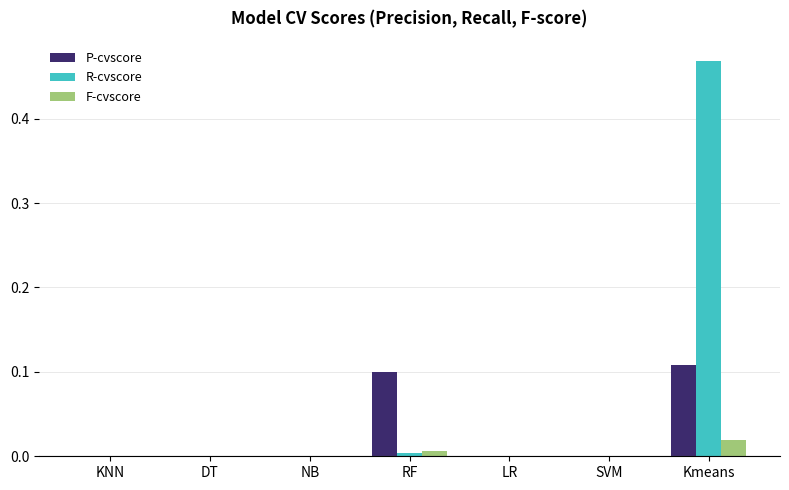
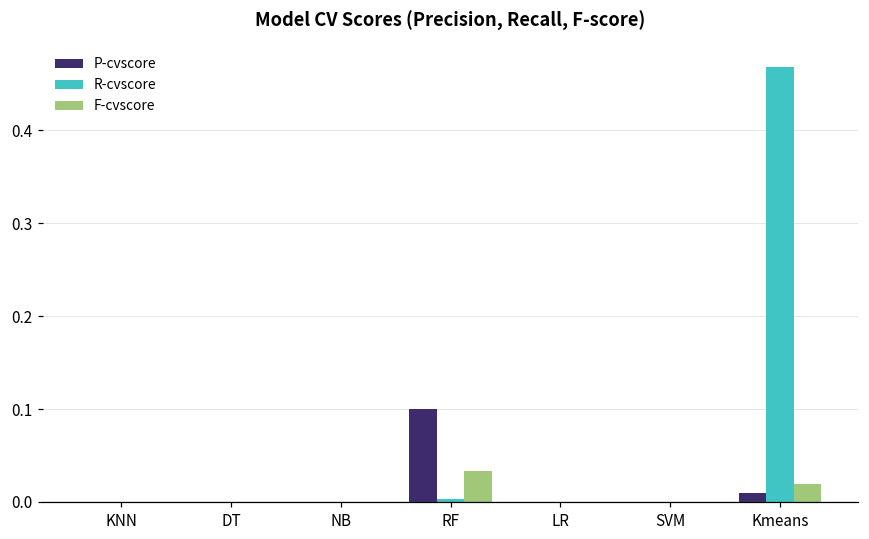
  {
    "P-cvscore": {
      "KNN": 0.00,
      "DT": 0.00,
      "NB": 0.00,
      "RF": 0.10,
      "LR": 0.00,
      "SVM": 0.00,
-     "Kmeans": 0.11
+     "Kmeans": 0.01
    },
    "R-cvscore": {
      "KNN": 0.00,
      "DT": 0.00,
      "NB": 0.00,
      "RF": 0.00,
      "LR": 0.00,
      "SVM": 0.00,
      "Kmeans": 0.47
    },
    "F-cvscore": {
      "KNN": 0.00,
      "DT": 0.00,
      "NB": 0.00,
-     "RF": 0.01,
+     "RF": 0.03,
      "LR": 0.00,
      "SVM": 0.00,
      "Kmeans": 0.02
    }
  }
